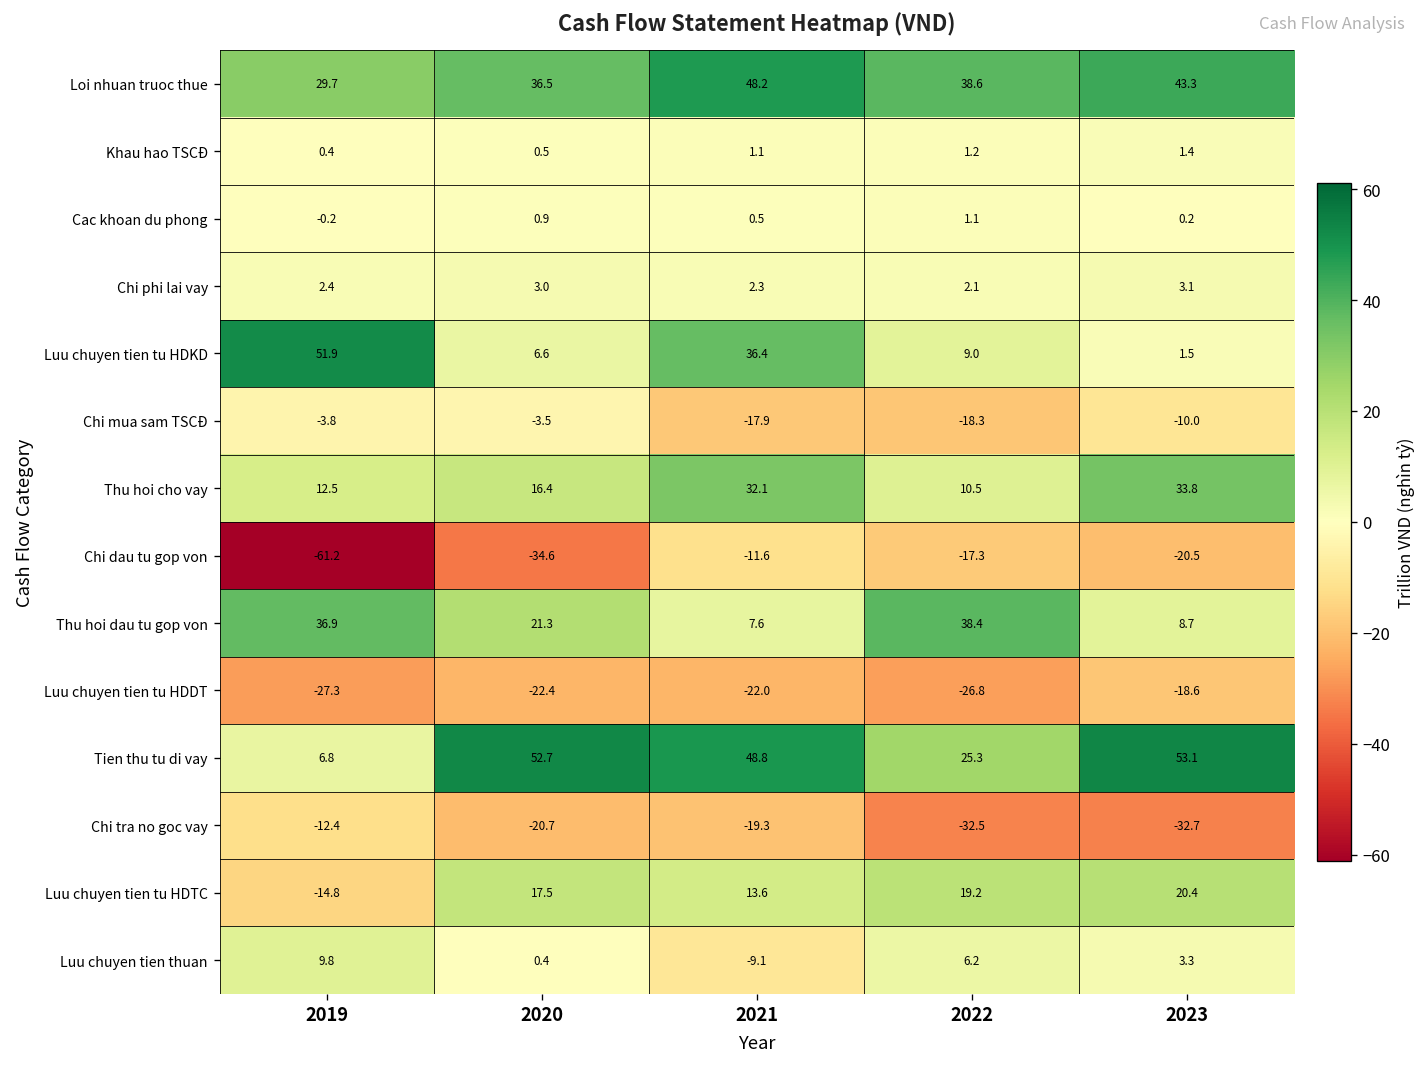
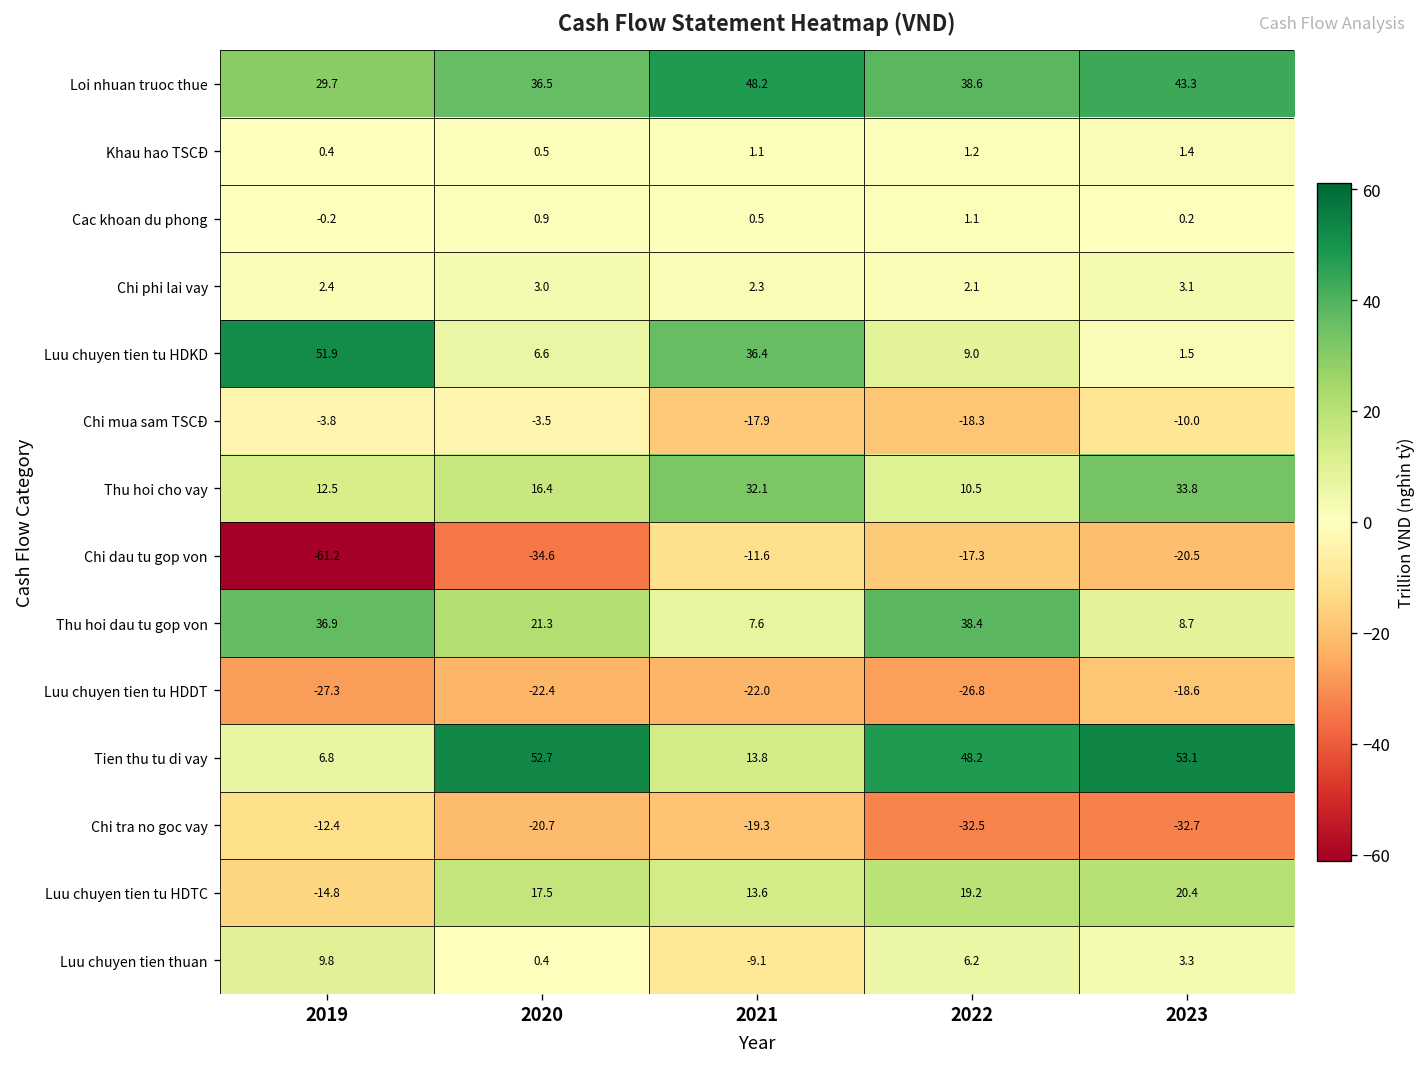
  {
    "Loi nhuan truoc thue": {
      "2019": 29.7,
      "2020": 36.5,
      "2021": 48.2,
      "2022": 38.6,
      "2023": 43.3
    },
    "Khau hao TSCĐ": {
      "2019": 0.4,
      "2020": 0.5,
      "2021": 1.1,
      "2022": 1.2,
      "2023": 1.4
    },
    "Cac khoan du phong": {
      "2019": -0.2,
      "2020": 0.9,
      "2021": 0.5,
      "2022": 1.1,
      "2023": 0.2
    },
    "Chi phi lai vay": {
      "2019": 2.4,
      "2020": 3.0,
      "2021": 2.3,
      "2022": 2.1,
      "2023": 3.1
    },
    "Luu chuyen tien tu HDKD": {
      "2019": 51.9,
      "2020": 6.6,
      "2021": 36.4,
      "2022": 9.0,
      "2023": 1.5
    },
    "Chi mua sam TSCĐ": {
      "2019": -3.8,
      "2020": -3.5,
      "2021": -17.9,
      "2022": -18.3,
      "2023": -10.0
    },
    "Thu hoi cho vay": {
      "2019": 12.5,
      "2020": 16.4,
      "2021": 32.1,
      "2022": 10.5,
      "2023": 33.8
    },
    "Chi dau tu gop von": {
      "2019": -61.2,
      "2020": -34.6,
      "2021": -11.6,
      "2022": -17.3,
      "2023": -20.5
    },
    "Thu hoi dau tu gop von": {
      "2019": 36.9,
      "2020": 21.3,
      "2021": 7.6,
      "2022": 38.4,
      "2023": 8.7
    },
    "Luu chuyen tien tu HDDT": {
      "2019": -27.3,
      "2020": -22.4,
      "2021": -22.0,
      "2022": -26.8,
      "2023": -18.6
    },
    "Tien thu tu di vay": {
      "2019": 6.8,
      "2020": 52.7,
-     "2021": 48.8,
-     "2022": 25.3,
+     "2021": 13.8,
+     "2022": 48.2,
      "2023": 53.1
    },
    "Chi tra no goc vay": {
      "2019": -12.4,
      "2020": -20.7,
      "2021": -19.3,
      "2022": -32.5,
      "2023": -32.7
    },
    "Luu chuyen tien tu HDTC": {
      "2019": -14.8,
      "2020": 17.5,
      "2021": 13.6,
      "2022": 19.2,
      "2023": 20.4
    },
    "Luu chuyen tien thuan": {
      "2019": 9.8,
      "2020": 0.4,
      "2021": -9.1,
      "2022": 6.2,
      "2023": 3.3
    }
  }
